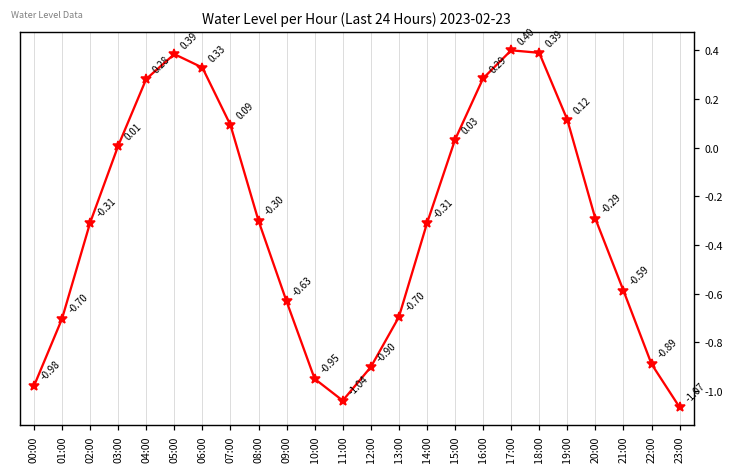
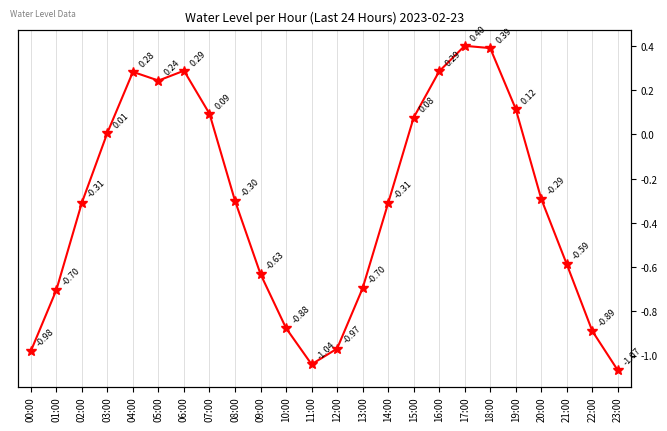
  {
    "00:00": -0.98,
    "01:00": -0.70,
    "02:00": -0.31,
    "03:00": 0.01,
    "04:00": 0.28,
-   "05:00": 0.39,
-   "06:00": 0.33,
+   "05:00": 0.24,
+   "06:00": 0.29,
    "07:00": 0.09,
    "08:00": -0.30,
    "09:00": -0.63,
-   "10:00": -0.95,
+   "10:00": -0.88,
    "11:00": -1.04,
-   "12:00": -0.90,
+   "12:00": -0.97,
    "13:00": -0.70,
    "14:00": -0.31,
-   "15:00": 0.03,
+   "15:00": 0.08,
    "16:00": 0.29,
    "17:00": 0.40,
    "18:00": 0.39,
    "19:00": 0.12,
    "20:00": -0.29,
    "21:00": -0.59,
    "22:00": -0.89,
    "23:00": -1.07
  }
